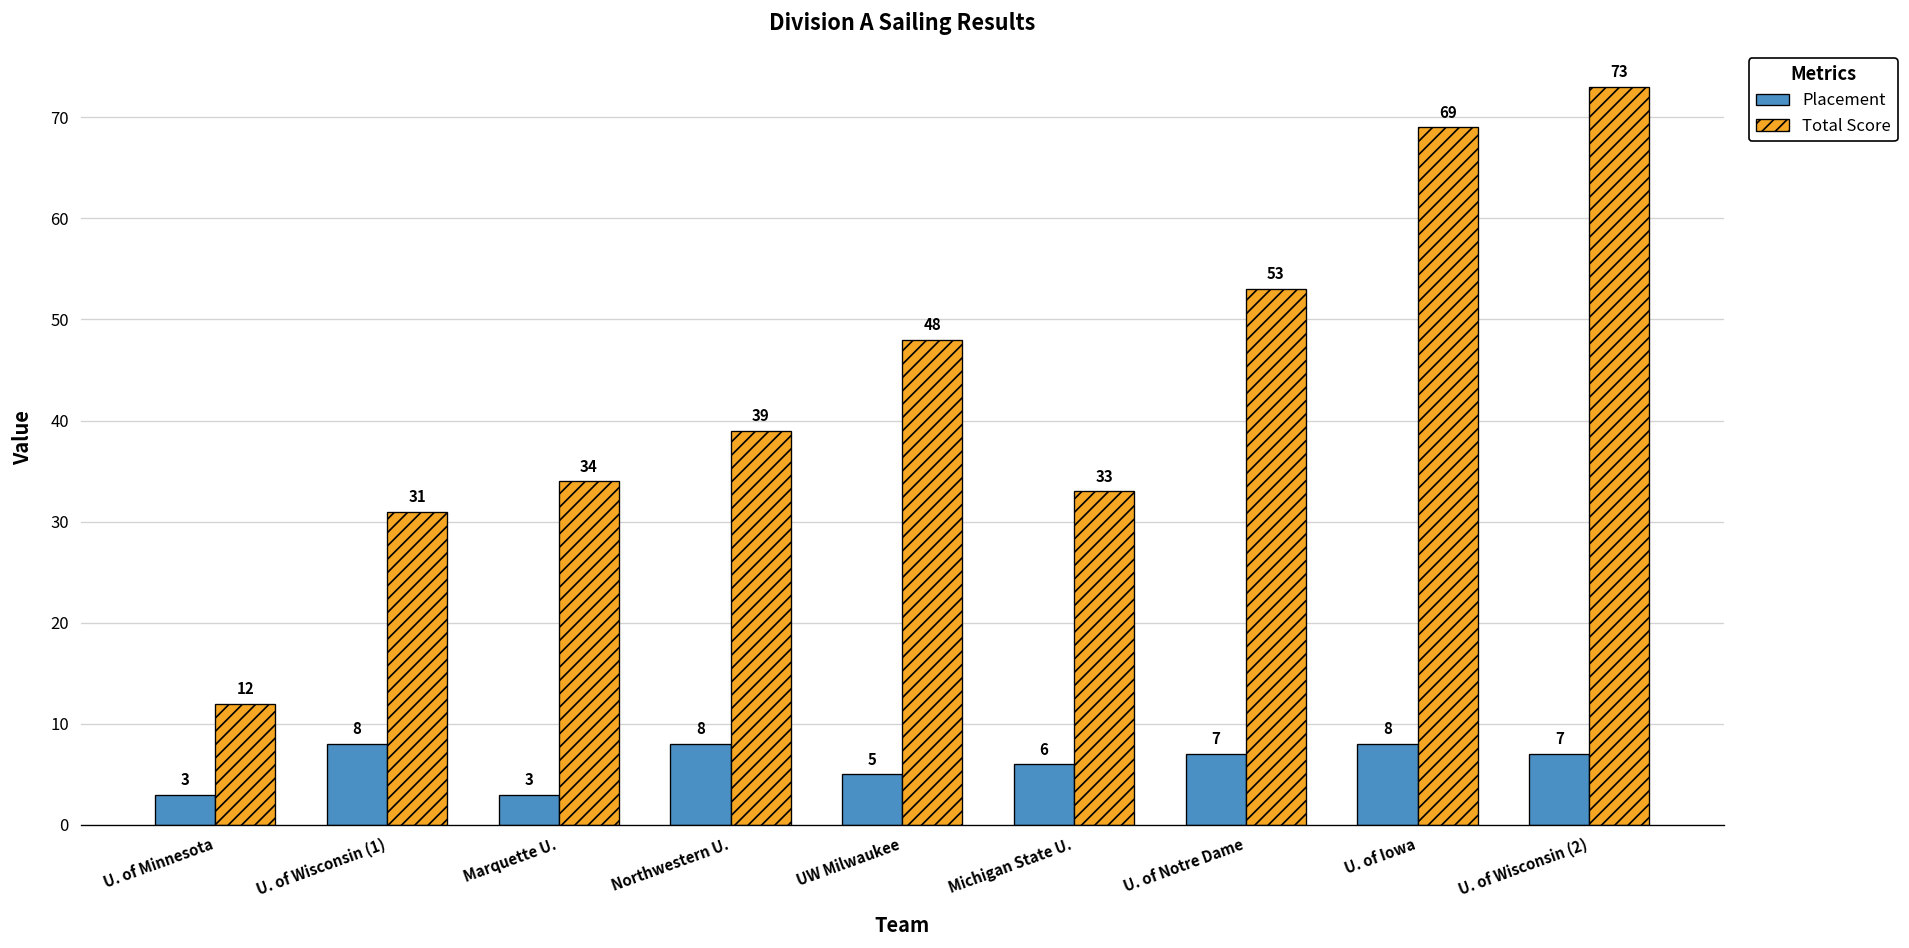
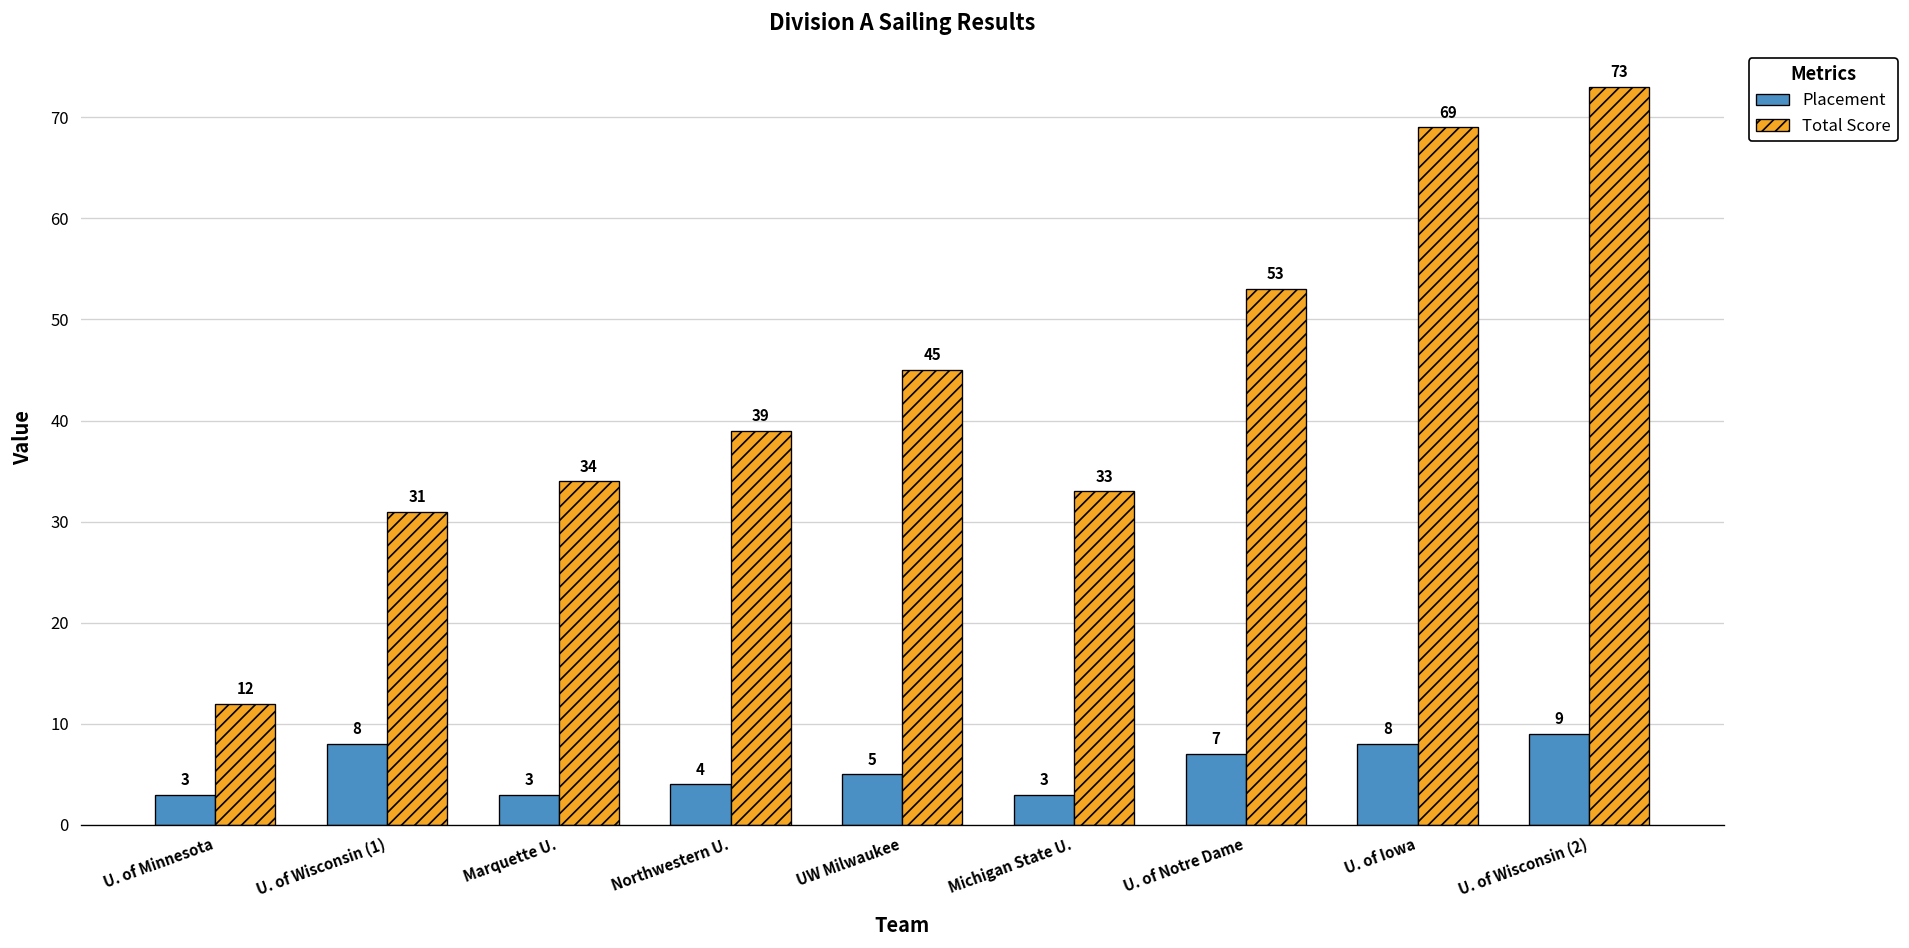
  {
    "Placement": {
      "U. of Minnesota": 3,
      "U. of Wisconsin (1)": 8,
      "Marquette U.": 3,
-     "Northwestern U.": 8,
+     "Northwestern U.": 4,
      "UW Milwaukee": 5,
-     "Michigan State U.": 6,
+     "Michigan State U.": 3,
      "U. of Notre Dame": 7,
      "U. of Iowa": 8,
-     "U. of Wisconsin (2)": 7
+     "U. of Wisconsin (2)": 9
    },
    "Total Score": {
      "U. of Minnesota": 12,
      "U. of Wisconsin (1)": 31,
      "Marquette U.": 34,
      "Northwestern U.": 39,
-     "UW Milwaukee": 48,
+     "UW Milwaukee": 45,
      "Michigan State U.": 33,
      "U. of Notre Dame": 53,
      "U. of Iowa": 69,
      "U. of Wisconsin (2)": 73
    }
  }
